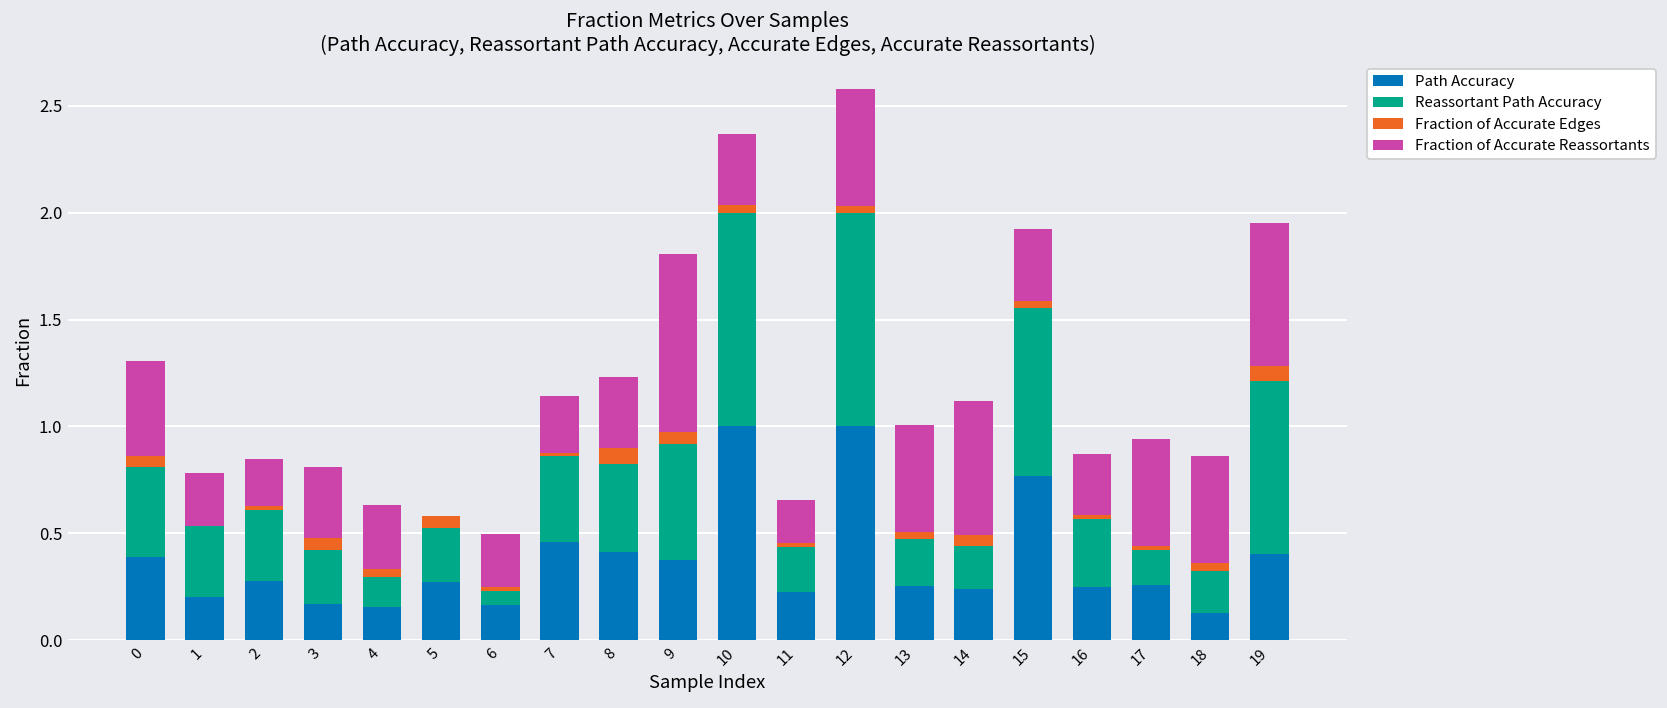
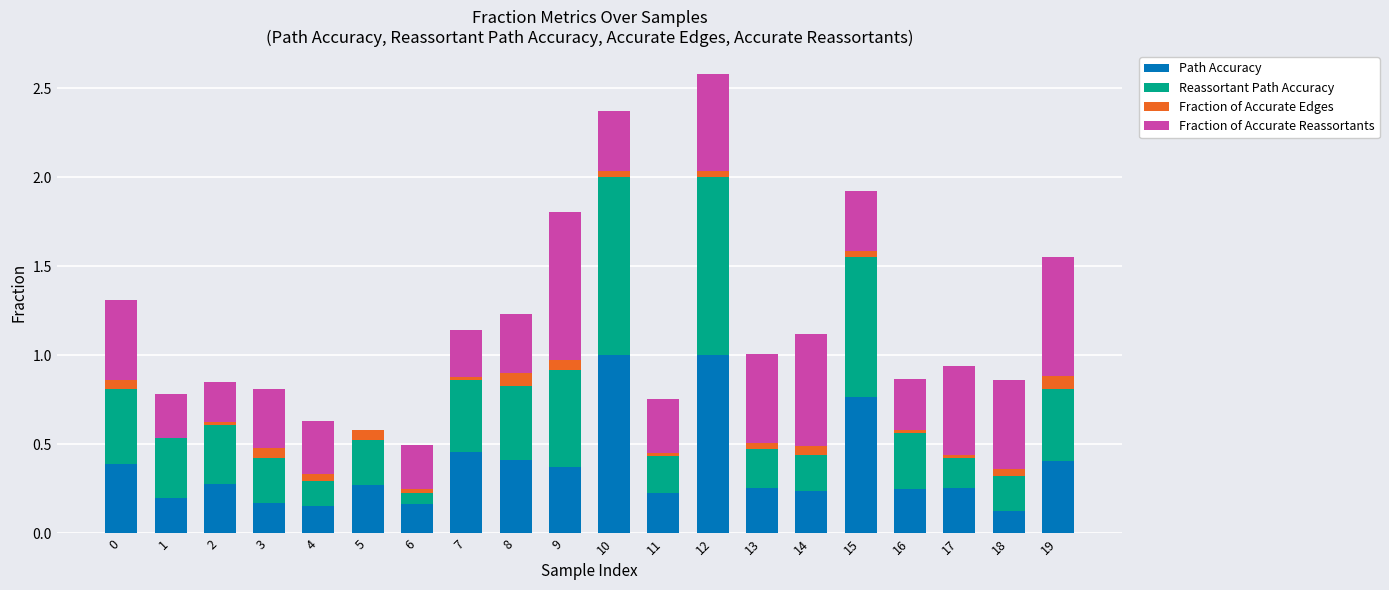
  {
    "Path Accuracy": {
      "0": 0.39,
      "1": 0.20,
      "2": 0.28,
      "3": 0.17,
      "4": 0.15,
      "5": 0.27,
      "6": 0.17,
      "7": 0.46,
      "8": 0.41,
      "9": 0.38,
      "10": 1.00,
      "11": 0.23,
      "12": 1.00,
      "13": 0.26,
      "14": 0.24,
      "15": 0.77,
      "16": 0.25,
      "17": 0.26,
      "18": 0.13,
      "19": 0.40
    },
    "Reassortant Path Accuracy": {
      "0": 0.42,
      "1": 0.33,
      "2": 0.33,
      "3": 0.25,
      "4": 0.14,
      "5": 0.25,
      "6": 0.06,
      "7": 0.40,
      "8": 0.41,
      "9": 0.54,
      "10": 1.00,
      "11": 0.21,
      "12": 1.00,
      "13": 0.22,
      "14": 0.20,
      "15": 0.79,
      "16": 0.32,
      "17": 0.17,
      "18": 0.20,
-     "19": 0.81
+     "19": 0.41
    },
    "Fraction of Accurate Edges": {
      "0": 0.05,
      "1": 0.00,
      "2": 0.02,
      "3": 0.06,
      "4": 0.04,
      "5": 0.06,
      "6": 0.02,
      "7": 0.02,
      "8": 0.07,
      "9": 0.05,
      "10": 0.04,
      "11": 0.02,
      "12": 0.03,
      "13": 0.04,
      "14": 0.05,
      "15": 0.04,
      "16": 0.02,
      "17": 0.02,
      "18": 0.04,
      "19": 0.07
    },
    "Fraction of Accurate Reassortants": {
      "0": 0.44,
      "1": 0.25,
      "2": 0.22,
      "3": 0.33,
      "4": 0.3,
      "5": 0.0,
      "6": 0.25,
      "7": 0.26,
      "8": 0.33,
      "9": 0.83,
      "10": 0.33,
-     "11": 0.2,
+     "11": 0.3,
      "12": 0.55,
      "13": 0.5,
      "14": 0.63,
      "15": 0.33,
      "16": 0.29,
      "17": 0.5,
      "18": 0.5,
      "19": 0.67
    }
  }
